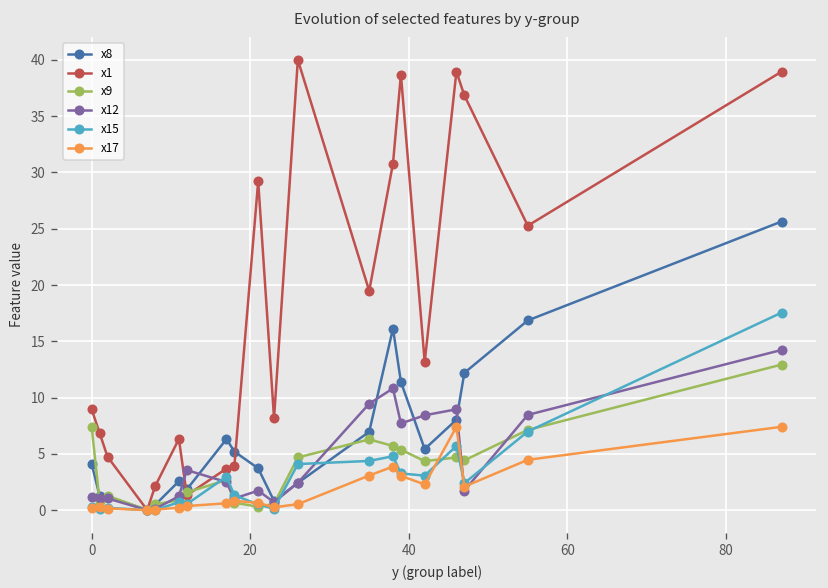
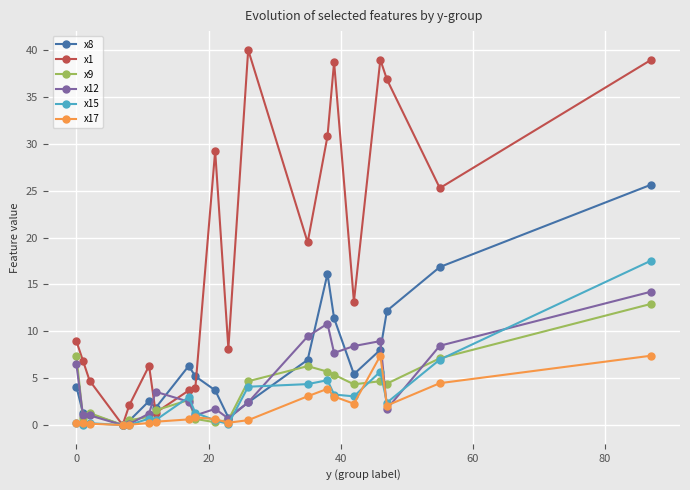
  {
    "x8": {
      "0": 4
    },
    "x1": {
      "0": 9
    },
    "x9": {
      "0": 7
    },
    "x12": {
-     "0": 1
+     "0": 6
    }
  }
